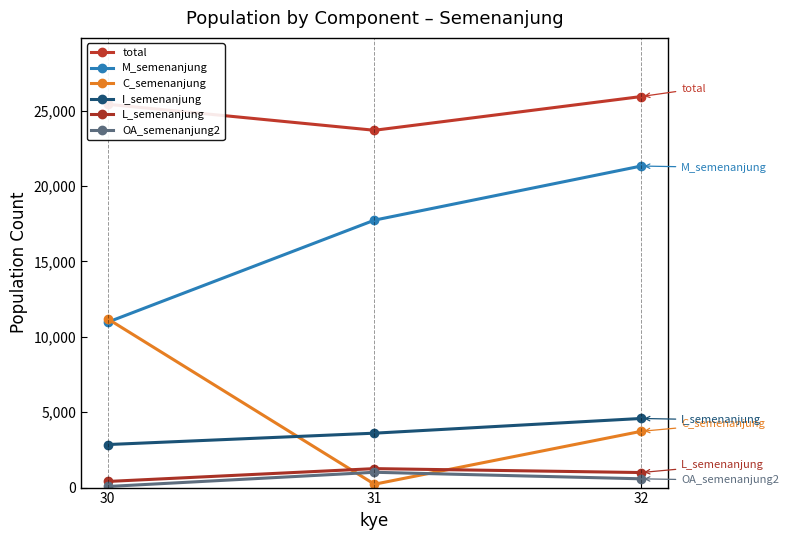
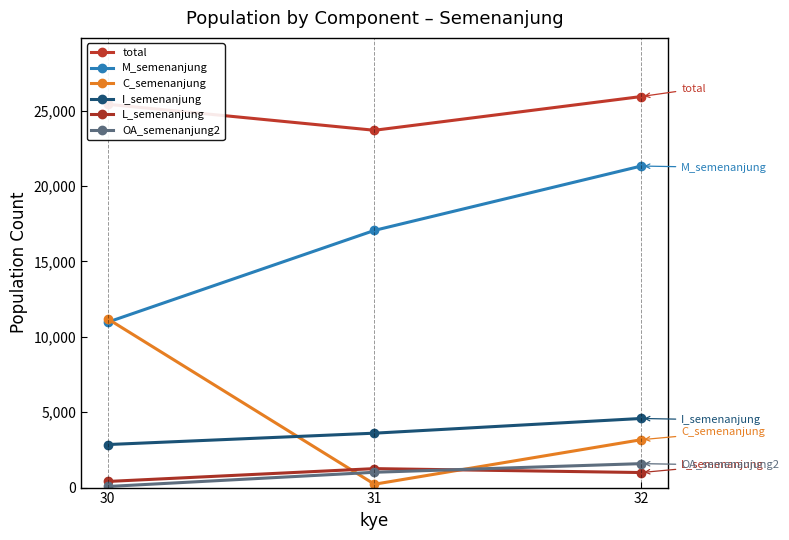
  {
    "M_semenanjung": {
      "30": "11,000",
-     "31": "17,700",
+     "31": "17,100",
      "32": "21,300"
    },
    "C_semenanjung": {
      "30": "11,200",
      "31": "200",
-     "32": "3,700"
+     "32": "3,200"
    },
    "I_semenanjung": {
      "30": "2,900",
      "31": "3,600",
      "32": "4,600"
    },
    "OA_semenanjung2": {
      "30": "100",
      "31": "1,000",
-     "32": "600"
+     "32": "1,600"
    }
  }
